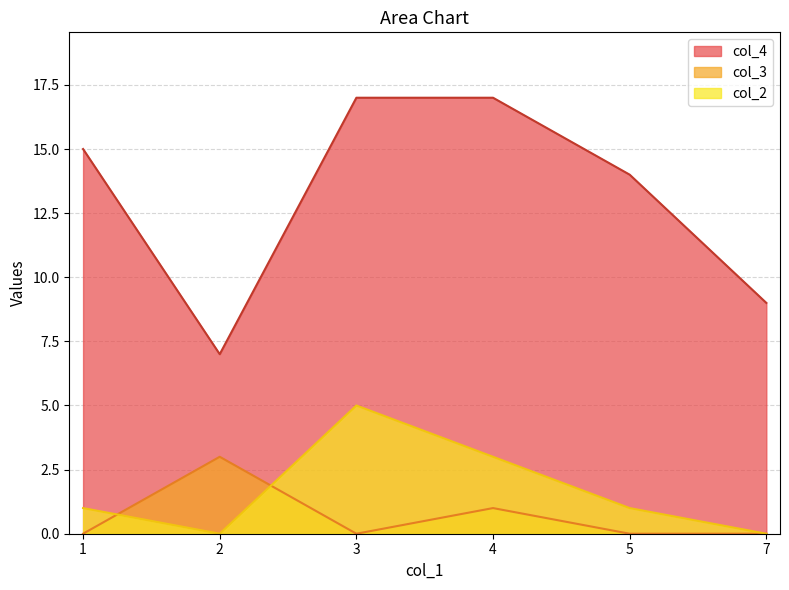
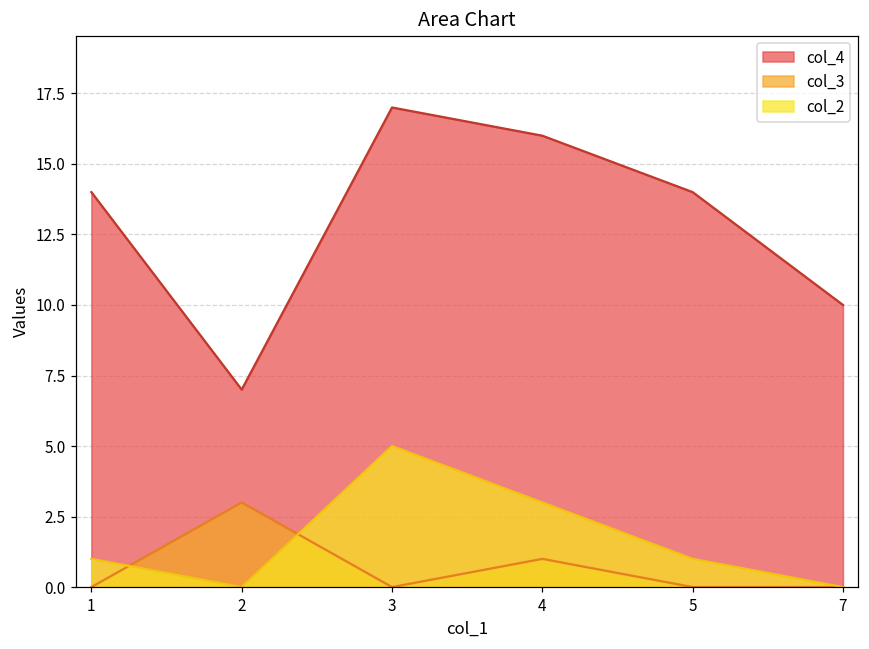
  {
    "col_4": {
-     "1": 15,
+     "1": 14,
      "2": 7,
      "3": 17,
-     "4": 17,
+     "4": 16,
      "5": 14,
-     "7": 9
+     "7": 10
    },
    "col_3": {
      "1": 0,
      "2": 3,
      "3": 0,
      "4": 1,
      "5": 0
    },
    "col_2": {
      "1": 1,
      "2": 0,
      "3": 5,
      "4": 3,
      "5": 1
    }
  }
